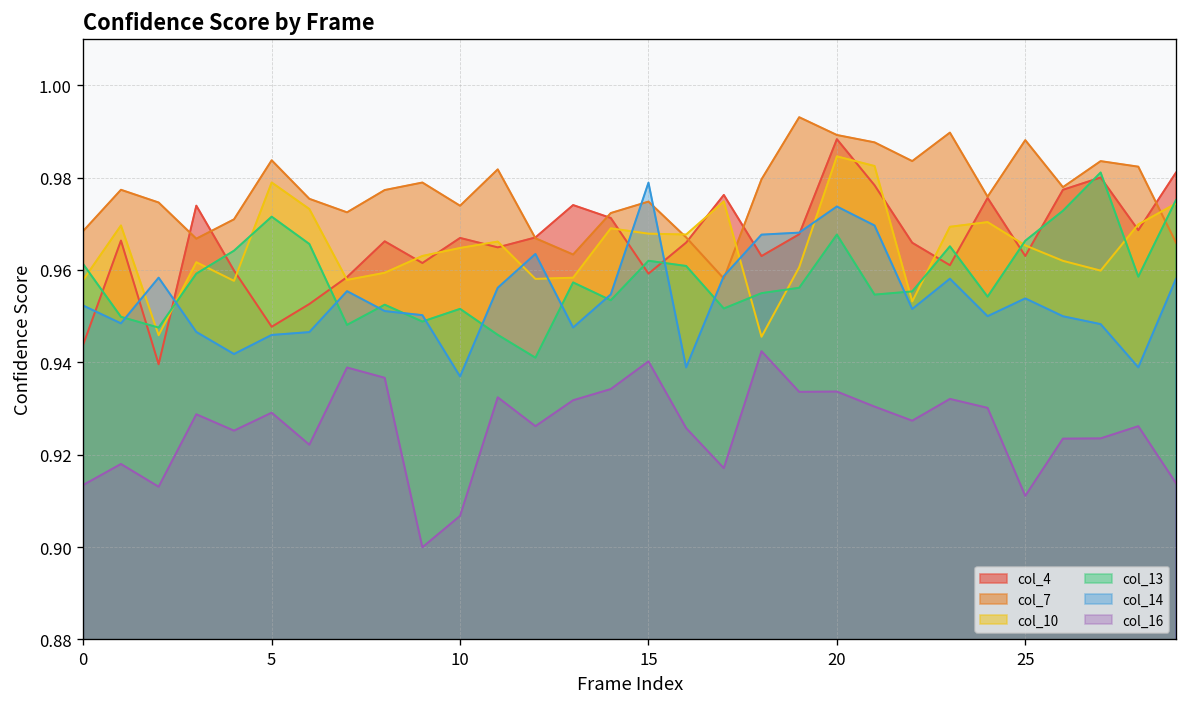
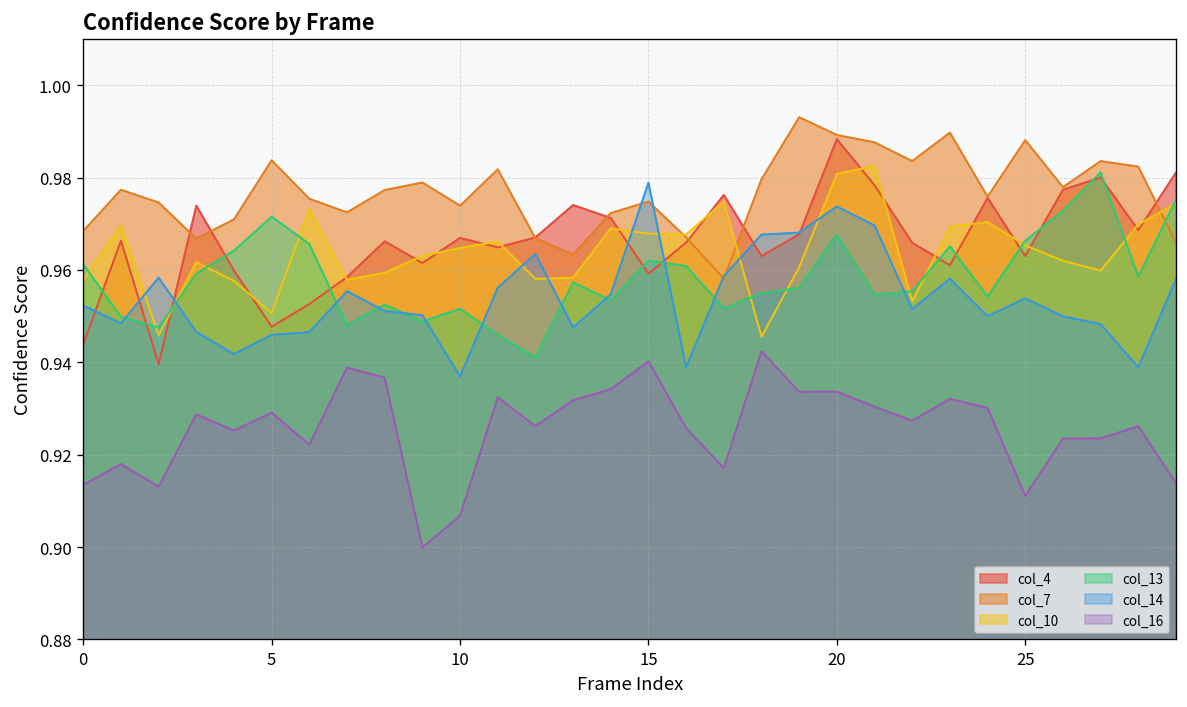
  {
    "col_10": {
      "0": 0.958,
-     "5": 0.979,
+     "5": 0.951,
      "10": 0.965,
      "15": 0.968,
-     "20": 0.985,
+     "20": 0.981,
      "25": 0.965
    },
    "col_13": {
      "0": 0.961,
      "5": 0.972,
      "10": 0.952,
      "15": 0.962,
      "20": 0.968,
      "25": 0.966
    },
    "col_14": {
      "0": 0.952,
      "5": 0.946,
      "10": 0.937,
      "15": 0.979,
      "20": 0.974,
      "25": 0.954
    },
    "col_16": {
      "0": 0.913,
      "5": 0.929,
      "10": 0.907,
      "15": 0.940,
      "20": 0.934,
      "25": 0.911
    }
  }
